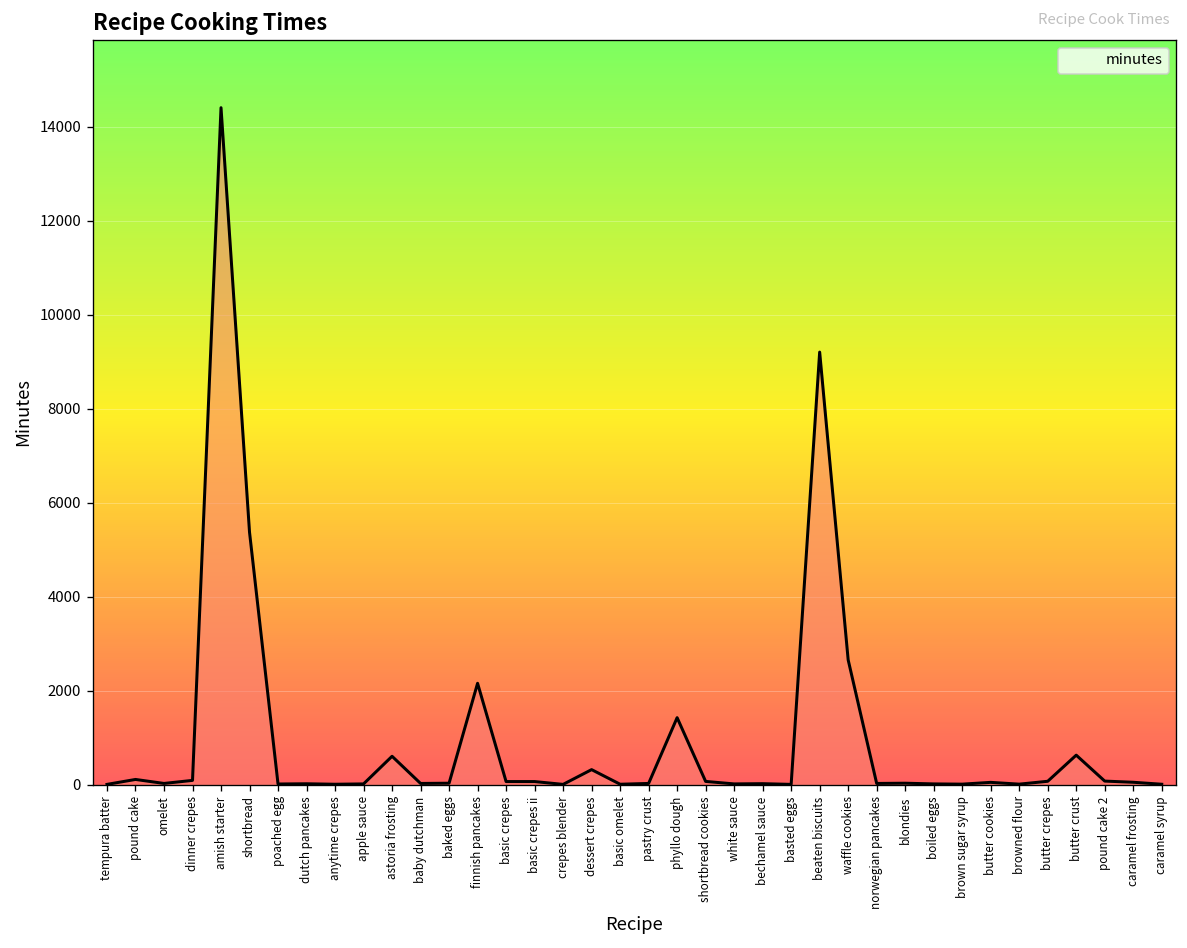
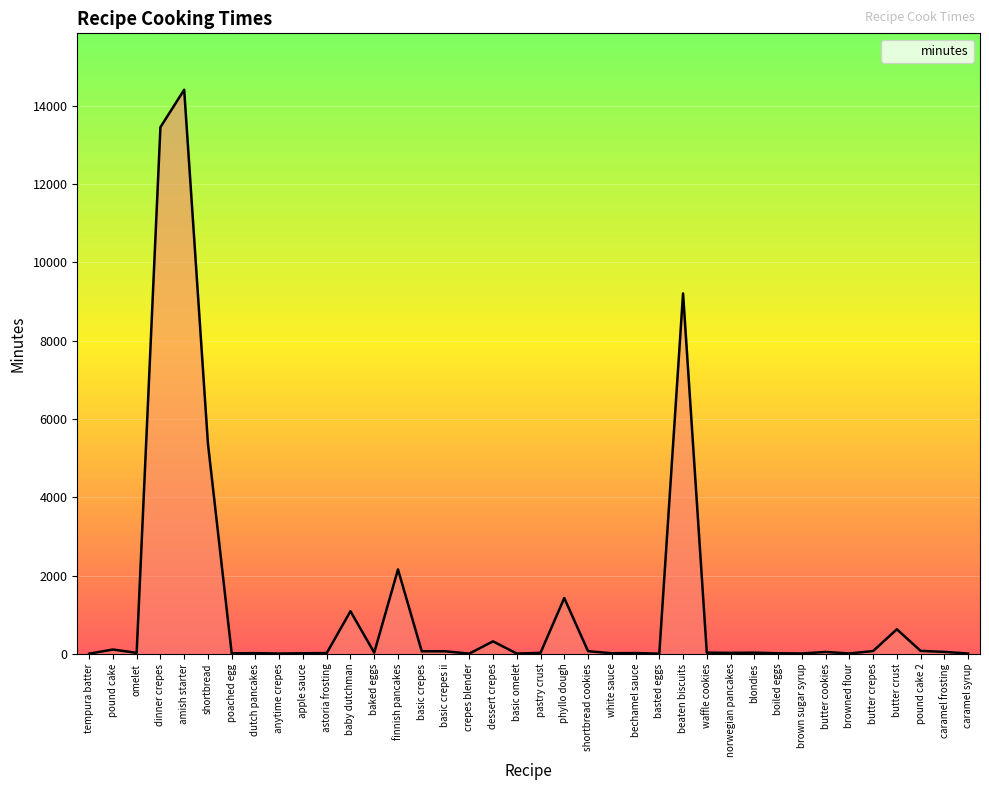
  {
    "tempura batter": 0,
    "pound cake": 100,
    "omelet": 0,
-   "dinner crepes": 100,
+   "dinner crepes": 13400,
    "amish starter": 14400,
    "shortbread": 5400,
    "poached egg": 0,
    "dutch pancakes": 0,
    "anytime crepes": 0,
    "apple sauce": 0,
-   "astoria frosting": 600,
-   "baby dutchman": 0,
+   "astoria frosting": 0,
+   "baby dutchman": 1100,
    "baked eggs": 0,
    "finnish pancakes": 2200,
    "basic crepes": 100,
    "basic crepes ii": 100,
    "crepes blender": 0,
    "dessert crepes": 300,
    "basic omelet": 0,
    "pastry crust": 0,
    "phyllo dough": 1400,
    "shortbread cookies": 100,
    "white sauce": 0,
    "bechamel sauce": 0,
    "basted eggs": 0,
    "beaten biscuits": 9200,
-   "waffle cookies": 2700,
+   "waffle cookies": 0,
    "norwegian pancakes": 0,
    "blondies": 0,
    "boiled eggs": 0,
    "brown sugar syrup": 0,
    "butter cookies": 0,
    "browned flour": 0,
    "butter crepes": 100,
    "butter crust": 600,
    "pound cake 2": 100,
    "caramel frosting": 100,
    "caramel syrup": 0
  }
